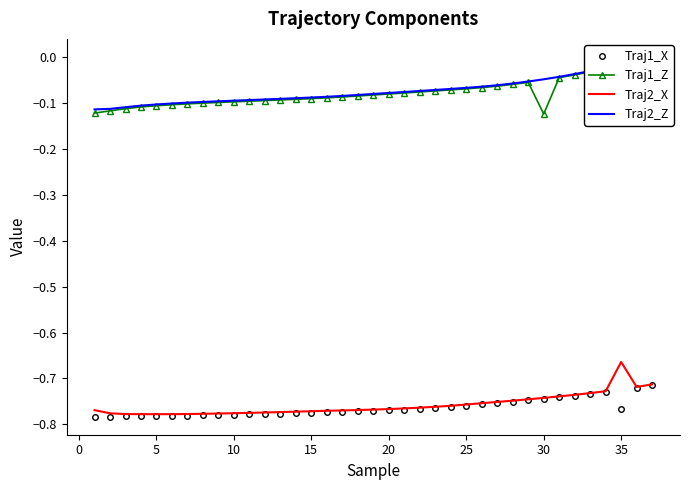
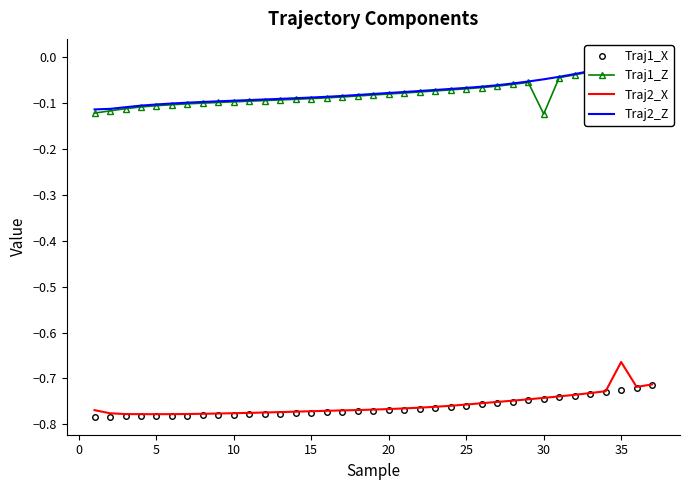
  {
    "Traj1_X": {
-     "35": -0.77
+     "35": -0.73
    },
    "Traj1_Z": {
      "30": -0.12
    },
    "Traj2_X": {
      "35": -0.66
    },
    "Traj2_Z": {
      "30": -0.05
    }
  }
